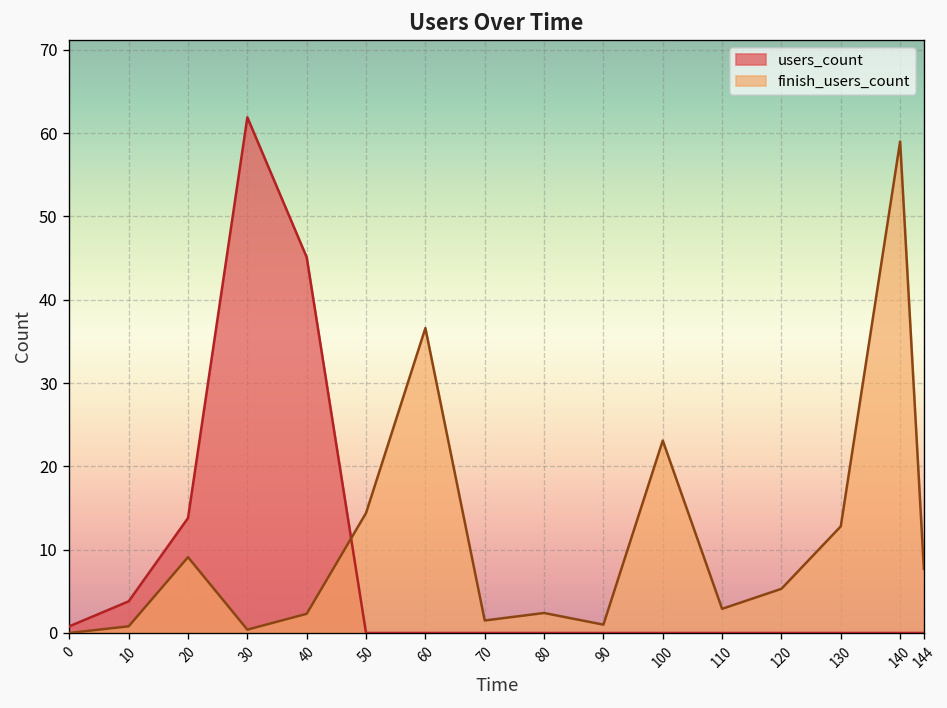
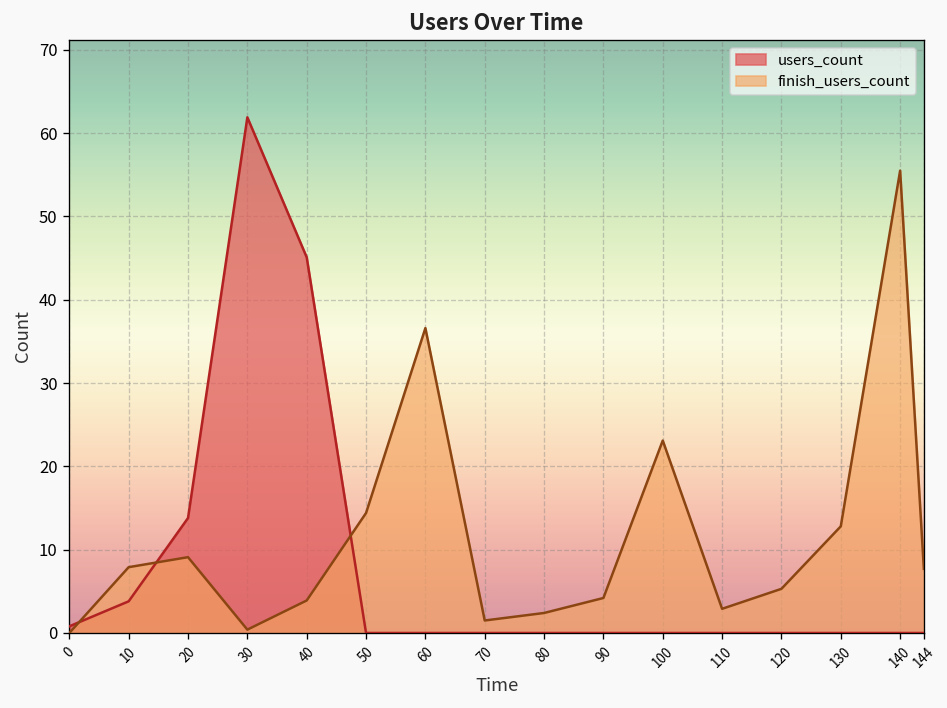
  {
    "users_count": {
      "0": 1,
      "10": 4,
      "20": 14,
      "30": 62,
      "40": 45,
      "50": 0,
      "60": 0,
      "70": 0,
      "80": 0,
      "90": 0,
      "100": 0,
      "110": 0,
      "120": 0,
      "130": 0,
      "140": 0,
      "144": 0
    },
    "finish_users_count": {
      "0": 0,
-     "10": 1,
+     "10": 8,
      "20": 9,
      "30": 0,
-     "40": 2,
+     "40": 4,
      "50": 14,
      "60": 37,
      "70": 2,
      "80": 2,
-     "90": 1,
+     "90": 4,
      "100": 23,
      "110": 3,
      "120": 5,
      "130": 13,
-     "140": 59,
+     "140": 56,
      "144": 8
    }
  }
